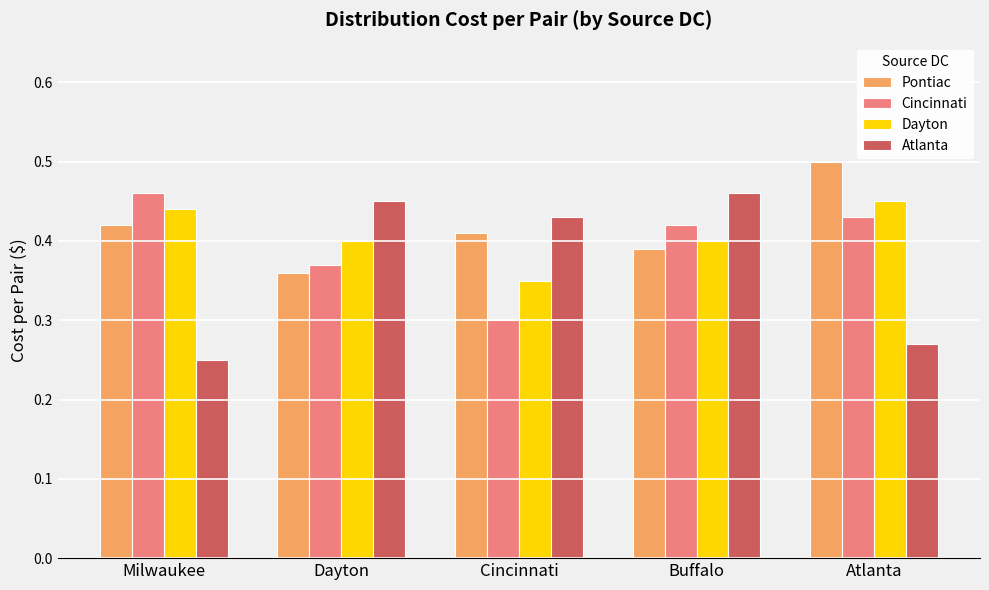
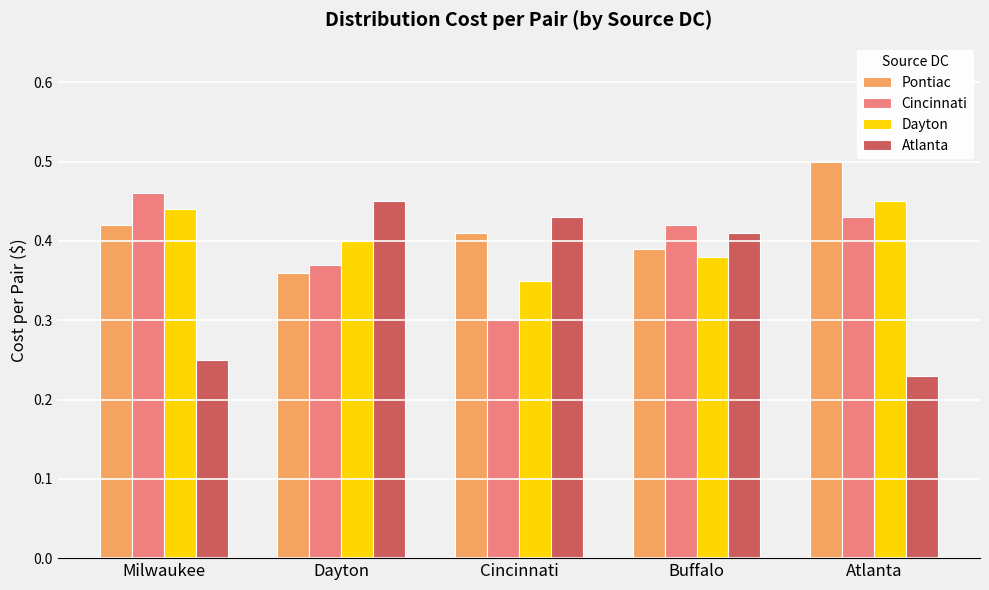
  {
    "Dayton": {
      "Milwaukee": 0.44,
      "Dayton": 0.40,
      "Cincinnati": 0.35,
-     "Buffalo": 0.40,
+     "Buffalo": 0.38,
      "Atlanta": 0.45
    },
    "Atlanta": {
      "Milwaukee": 0.25,
      "Dayton": 0.45,
      "Cincinnati": 0.43,
-     "Buffalo": 0.46,
-     "Atlanta": 0.27
+     "Buffalo": 0.41,
+     "Atlanta": 0.23
    }
  }
